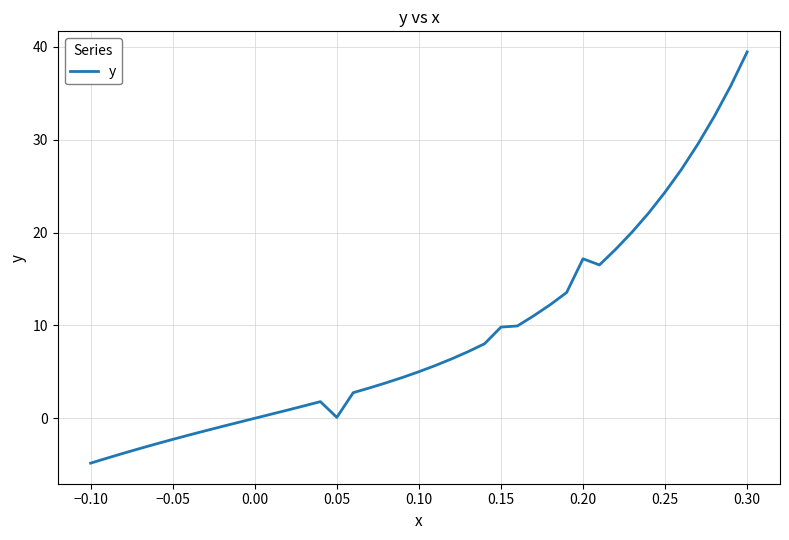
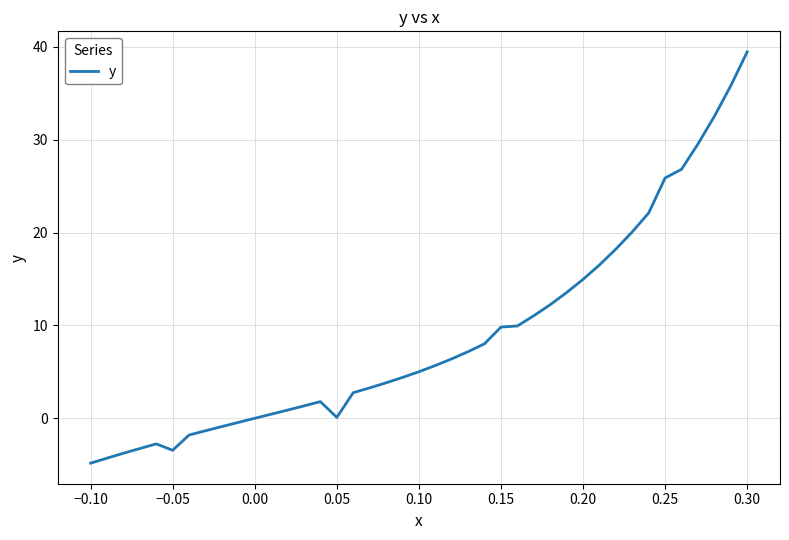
  {
    "−0.10": -5,
-   "−0.05": -2,
+   "−0.05": -3,
    "0.05": 0,
    "0.10": 5,
    "0.15": 10,
-   "0.20": 17,
-   "0.25": 24,
+   "0.20": 15,
+   "0.25": 26,
    "0.30": 39
  }
